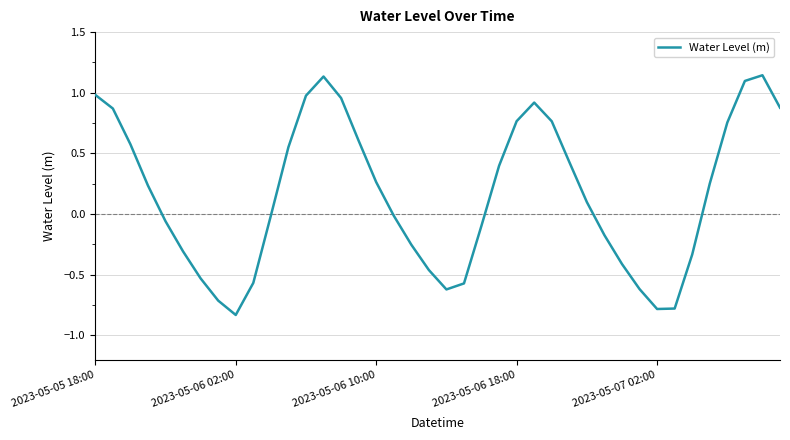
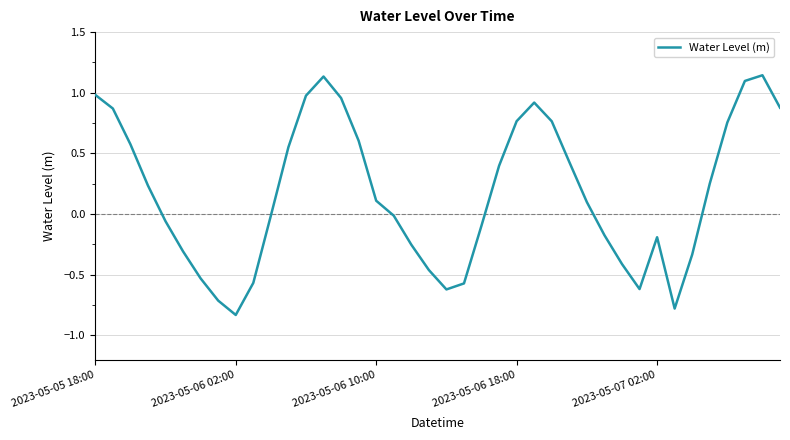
  {
    "2023-05-05 18:00": 0.98,
    "2023-05-06 02:00": -0.83,
-   "2023-05-06 10:00": 0.26,
+   "2023-05-06 10:00": 0.11,
    "2023-05-06 18:00": 0.77,
-   "2023-05-07 02:00": -0.78
+   "2023-05-07 02:00": -0.19
  }
